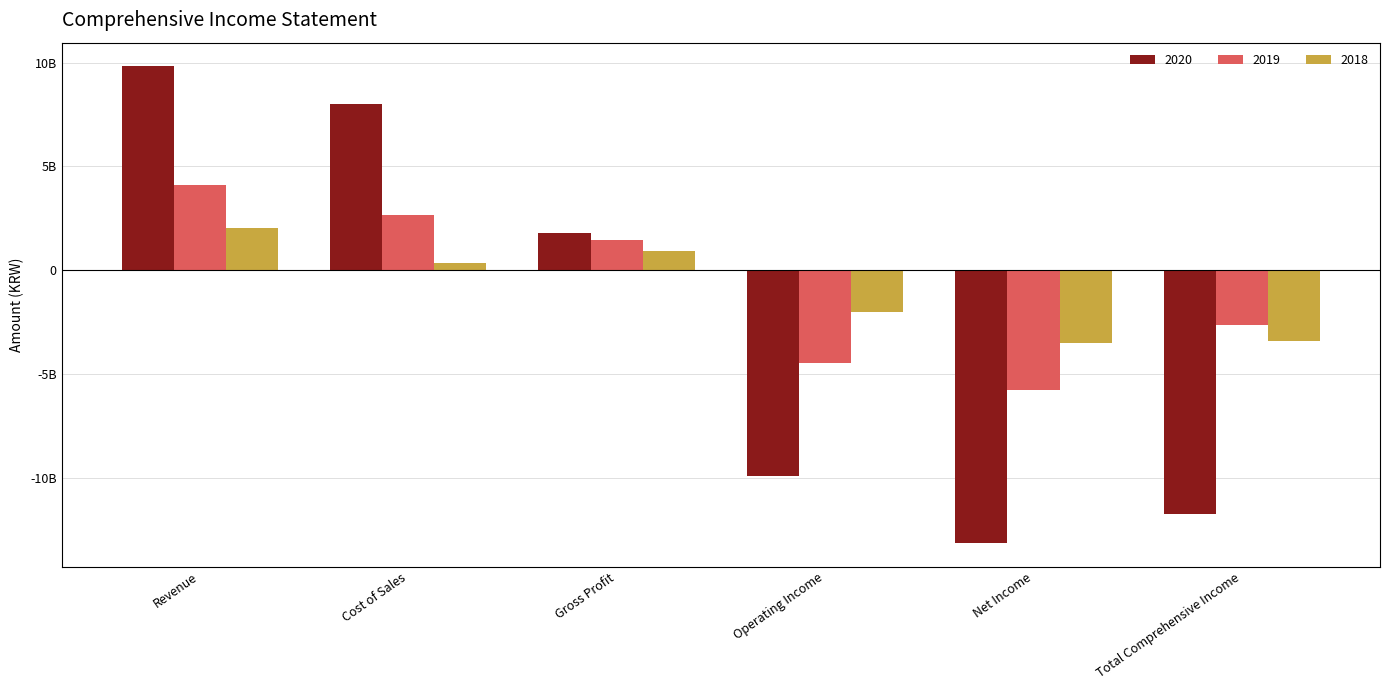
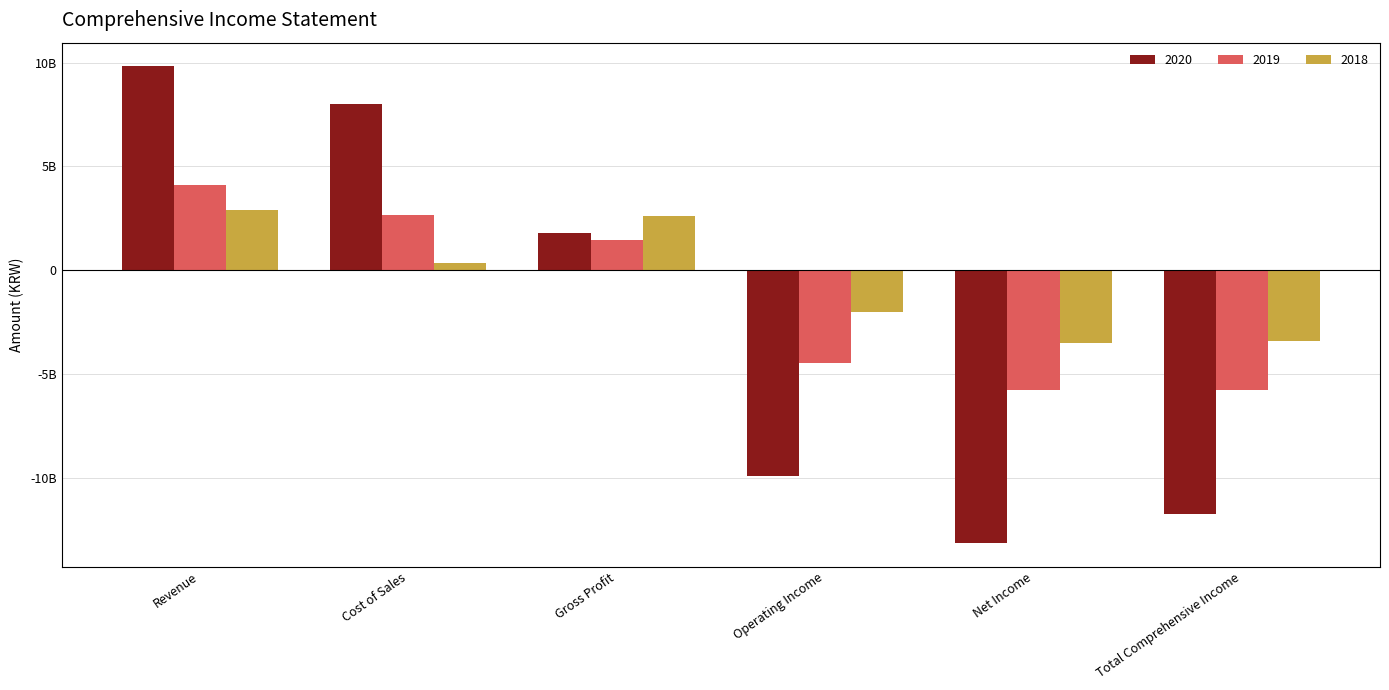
  {
    "2020": {
      "Revenue": 9800000000,
      "Cost of Sales": 8000000000,
      "Gross Profit": 1800000000,
      "Operating Income": -9900000000,
      "Net Income": -13100000000,
      "Total Comprehensive Income": -11700000000
    },
    "2019": {
      "Revenue": 4100000000,
      "Cost of Sales": 2700000000,
      "Gross Profit": 1500000000,
      "Operating Income": -4500000000,
      "Net Income": -5800000000,
-     "Total Comprehensive Income": -2600000000
+     "Total Comprehensive Income": -5800000000
    },
    "2018": {
-     "Revenue": 2100000000,
+     "Revenue": 2900000000,
      "Cost of Sales": 300000000,
-     "Gross Profit": 900000000,
+     "Gross Profit": 2600000000,
      "Operating Income": -2000000000,
      "Net Income": -3500000000,
      "Total Comprehensive Income": -3400000000
    }
  }
